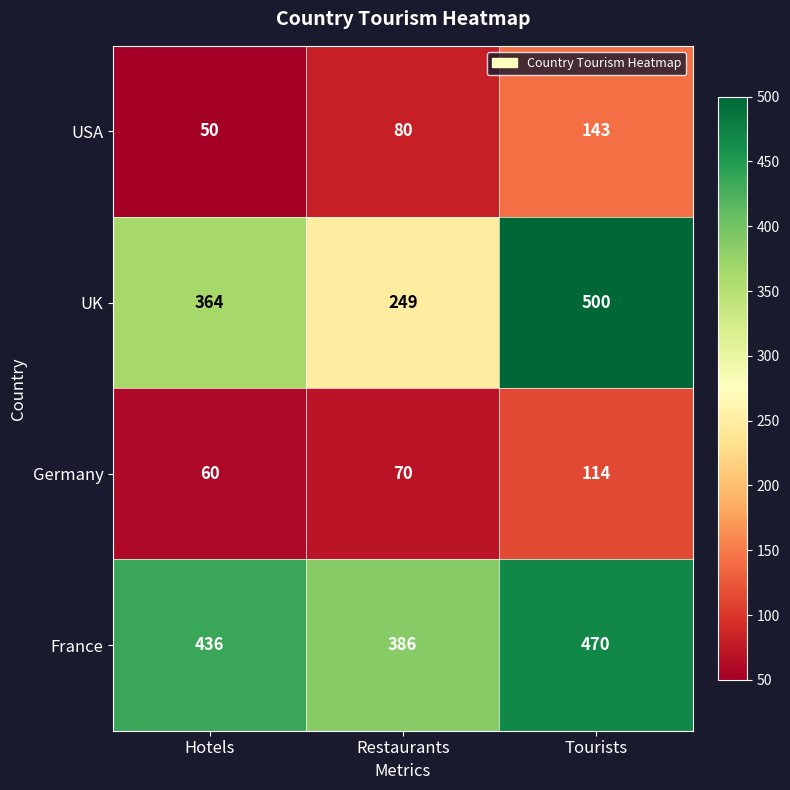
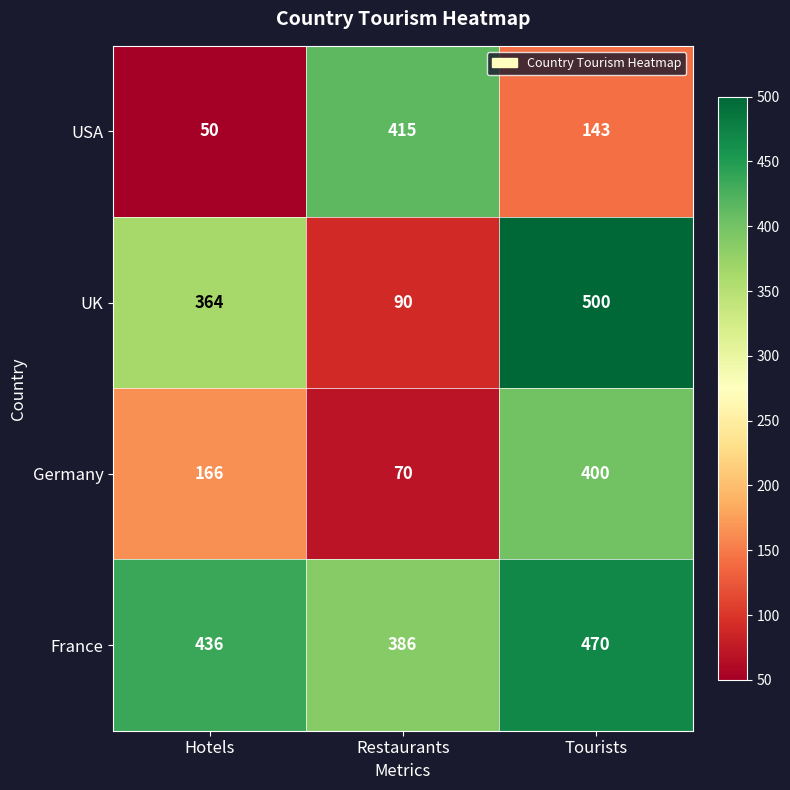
  {
    "USA": {
      "Hotels": 50,
-     "Restaurants": 80,
+     "Restaurants": 415,
      "Tourists": 143
    },
    "UK": {
      "Hotels": 364,
-     "Restaurants": 249,
+     "Restaurants": 90,
      "Tourists": 500
    },
    "Germany": {
-     "Hotels": 60,
+     "Hotels": 166,
      "Restaurants": 70,
-     "Tourists": 114
+     "Tourists": 400
    },
    "France": {
      "Hotels": 436,
      "Restaurants": 386,
      "Tourists": 470
    }
  }
